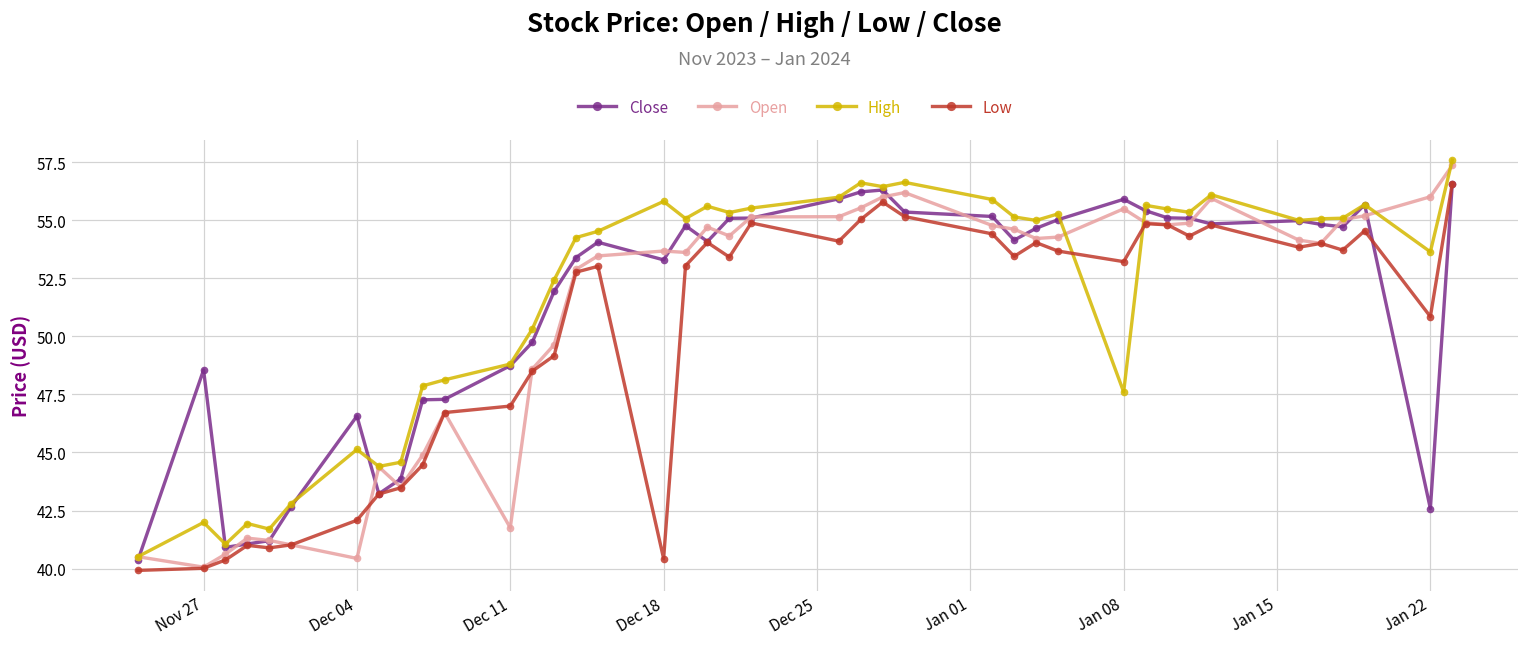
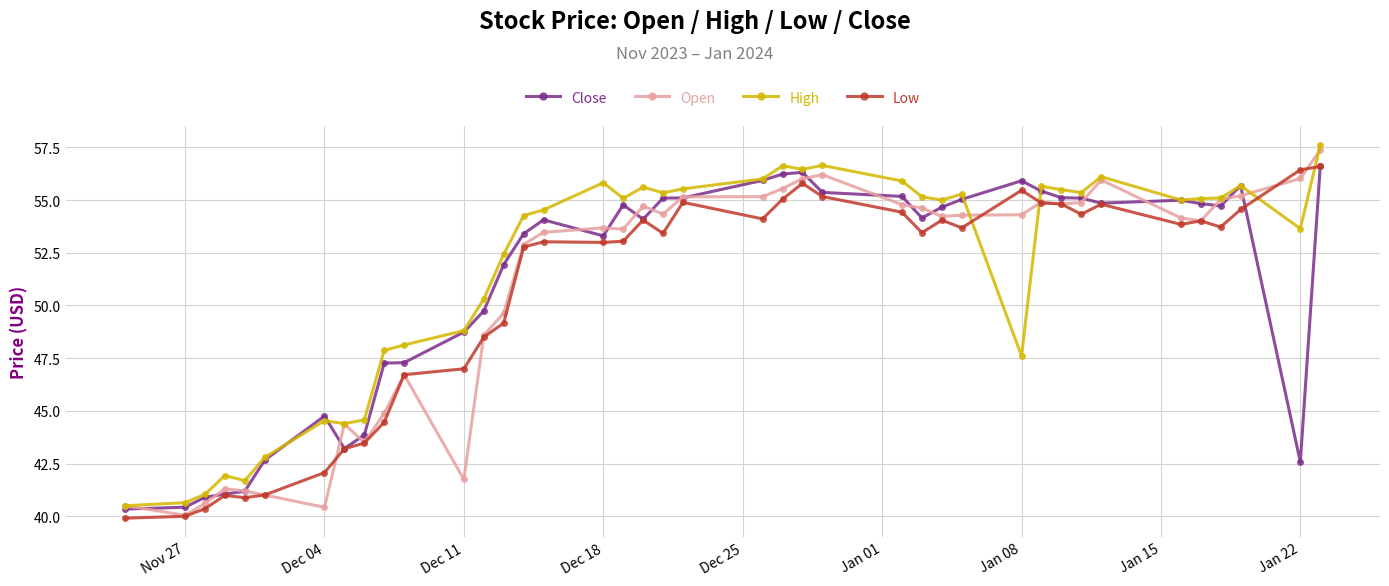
  {
    "Close": {
-     "Nov 27": 48.6,
-     "Dec 04": 46.6,
+     "Nov 27": 40.4,
+     "Dec 04": 44.8,
      "Dec 18": 53.3,
      "Jan 08": 55.9,
      "Jan 22": 42.6
    },
    "Open": {
      "Dec 04": 40.4,
      "Dec 11": 41.8,
      "Dec 18": 53.7,
-     "Jan 08": 55.5,
+     "Jan 08": 54.3,
      "Jan 22": 56.0
    },
    "High": {
-     "Nov 27": 42.0,
-     "Dec 04": 45.1,
+     "Nov 27": 40.7,
+     "Dec 04": 44.5,
      "Dec 18": 55.8,
      "Jan 08": 47.6,
      "Jan 22": 53.6
    },
    "Low": {
      "Dec 04": 42.1,
      "Dec 11": 47.0,
-     "Dec 18": 40.4,
-     "Jan 08": 53.2,
-     "Jan 22": 50.9
+     "Dec 18": 53.0,
+     "Jan 08": 55.5,
+     "Jan 22": 56.4
    }
  }
